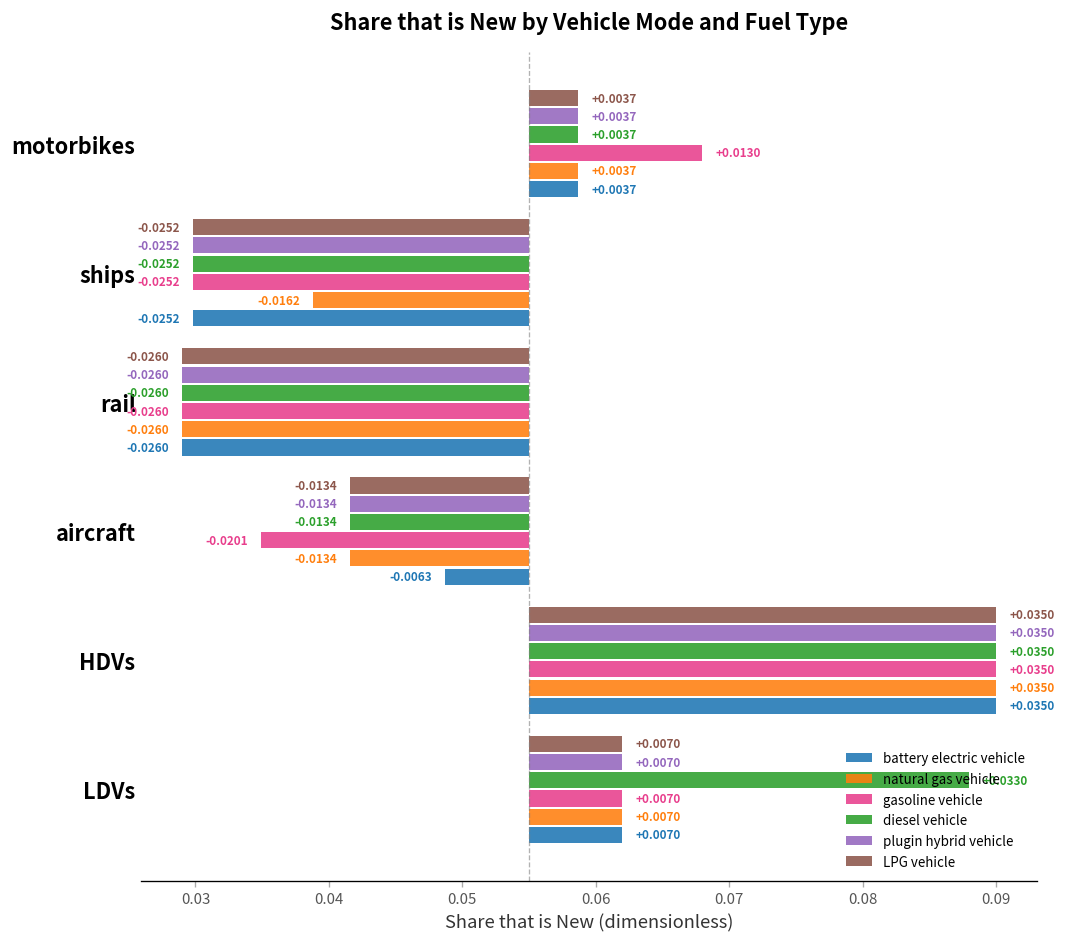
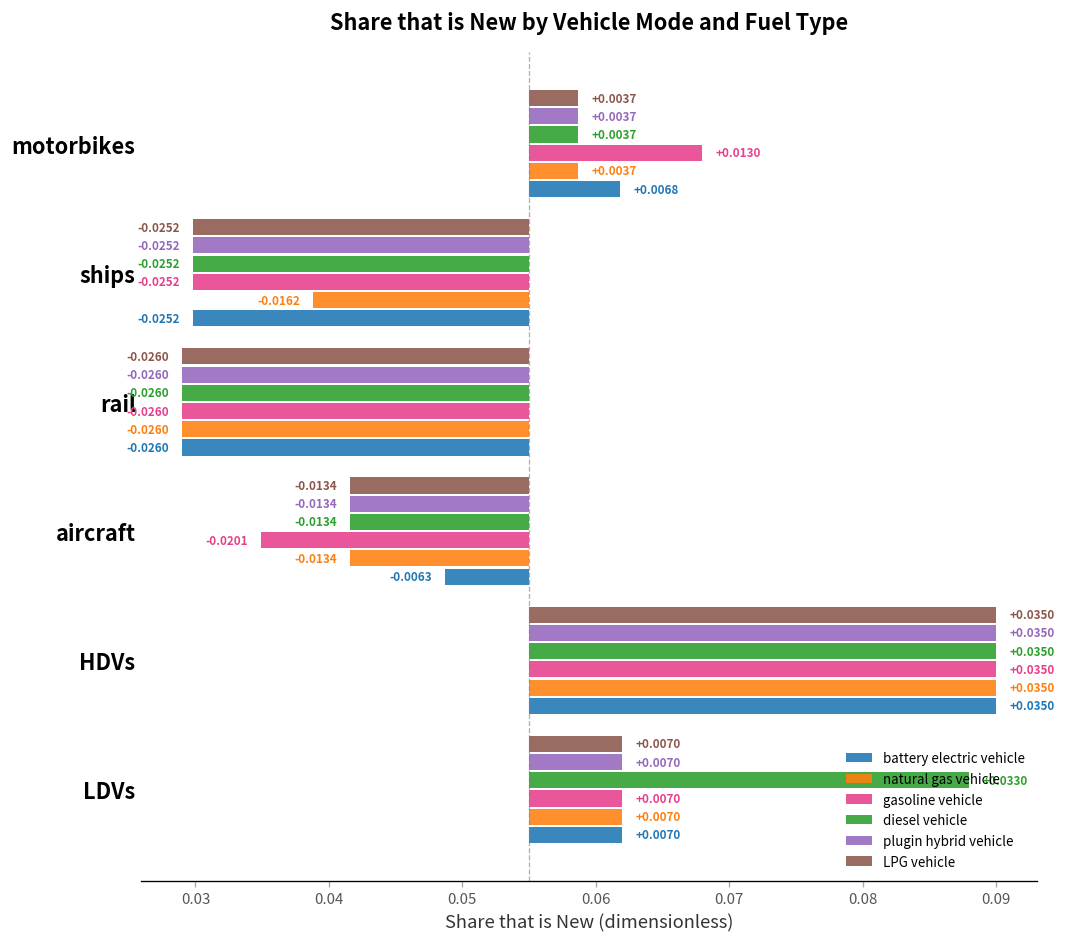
  {
    "battery electric vehicle": {
-     "motorbikes": "+0.0037",
+     "motorbikes": "+0.0068",
      "ships": "-0.0252",
      "rail": "-0.0260",
      "aircraft": "-0.0063",
      "HDVs": "+0.0350",
      "LDVs": "+0.0070"
    },
    "natural gas vehicle": {
      "motorbikes": "+0.0037",
      "ships": "-0.0162",
      "rail": "-0.0260",
      "aircraft": "-0.0134",
      "HDVs": "+0.0350",
      "LDVs": "+0.0070"
    },
    "gasoline vehicle": {
      "motorbikes": "+0.0130",
      "ships": "-0.0252",
      "rail": "-0.0260",
      "aircraft": "-0.0201",
      "HDVs": "+0.0350",
      "LDVs": "+0.0070"
    },
    "diesel vehicle": {
      "motorbikes": "+0.0037",
      "ships": "-0.0252",
      "rail": "-0.0260",
      "aircraft": "-0.0134",
      "HDVs": "+0.0350",
      "LDVs": "+0.0330"
    },
    "plugin hybrid vehicle": {
      "motorbikes": "+0.0037",
      "ships": "-0.0252",
      "rail": "-0.0260",
      "aircraft": "-0.0134",
      "HDVs": "+0.0350",
      "LDVs": "+0.0070"
    },
    "LPG vehicle": {
      "motorbikes": "+0.0037",
      "ships": "-0.0252",
      "rail": "-0.0260",
      "aircraft": "-0.0134",
      "HDVs": "+0.0350",
      "LDVs": "+0.0070"
    }
  }
